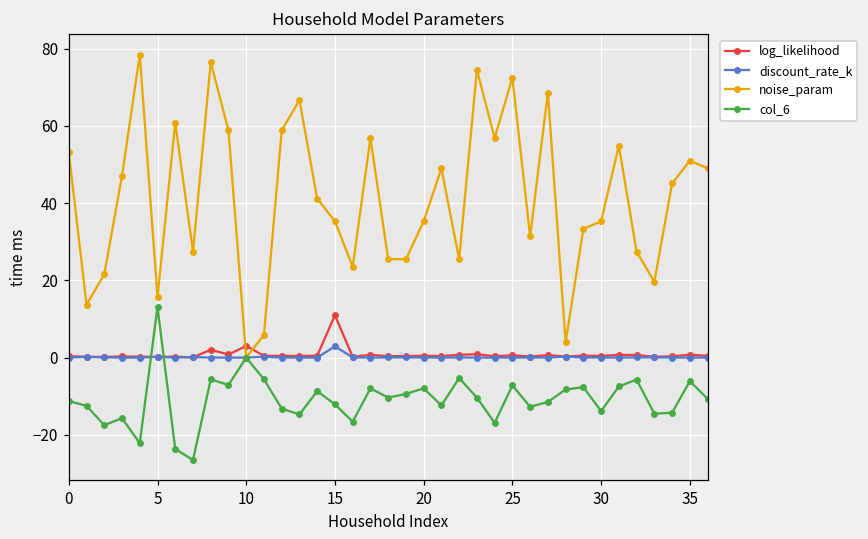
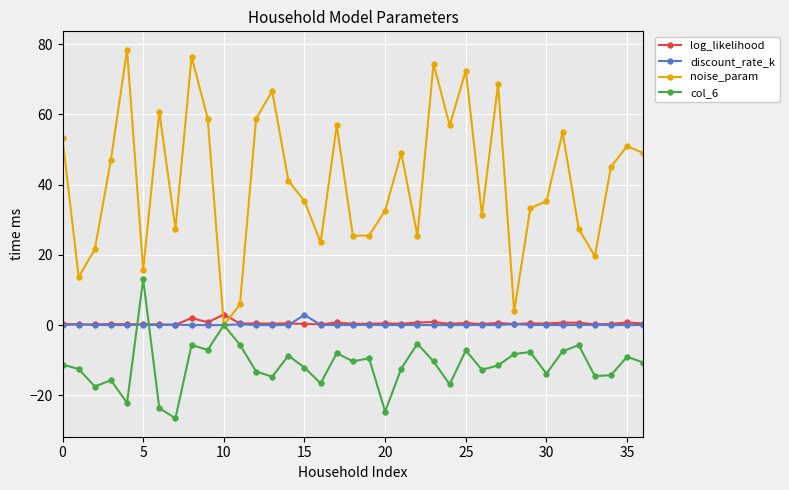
  {
    "log_likelihood": {
      "10": 3,
-     "15": 11,
+     "15": 0,
      "35": 1
    },
    "discount_rate_k": {
      "15": 3,
      "35": 0
    },
    "noise_param": {
      "0": 53,
      "5": 16,
      "15": 35,
-     "20": 35,
+     "20": 33,
      "25": 72,
      "30": 35,
      "35": 51
    },
    "col_6": {
      "0": -11,
      "5": 13,
      "15": -12,
-     "20": -8,
+     "20": -25,
      "25": -7,
      "30": -14,
-     "35": -6
+     "35": -9
    }
  }
